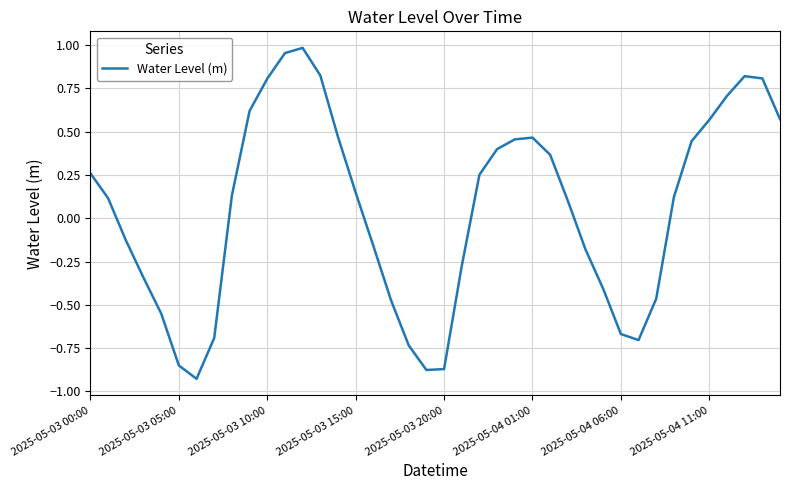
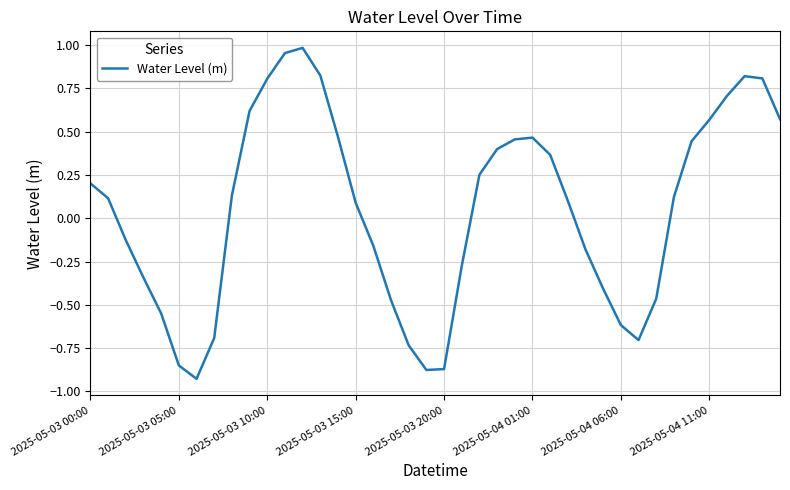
  {
-   "2025-05-03 00:00": 0.26,
+   "2025-05-03 00:00": 0.20,
    "2025-05-03 05:00": -0.85,
    "2025-05-03 10:00": 0.81,
-   "2025-05-03 15:00": 0.15,
+   "2025-05-03 15:00": 0.09,
    "2025-05-03 20:00": -0.87,
    "2025-05-04 01:00": 0.47,
-   "2025-05-04 06:00": -0.67,
+   "2025-05-04 06:00": -0.62,
    "2025-05-04 11:00": 0.57
  }
